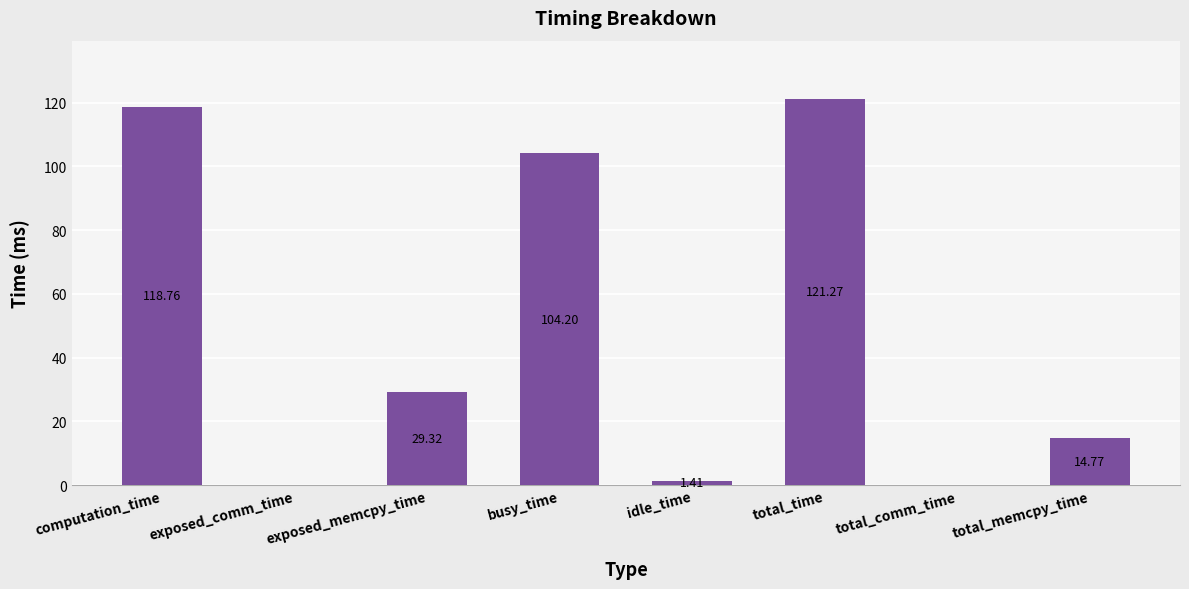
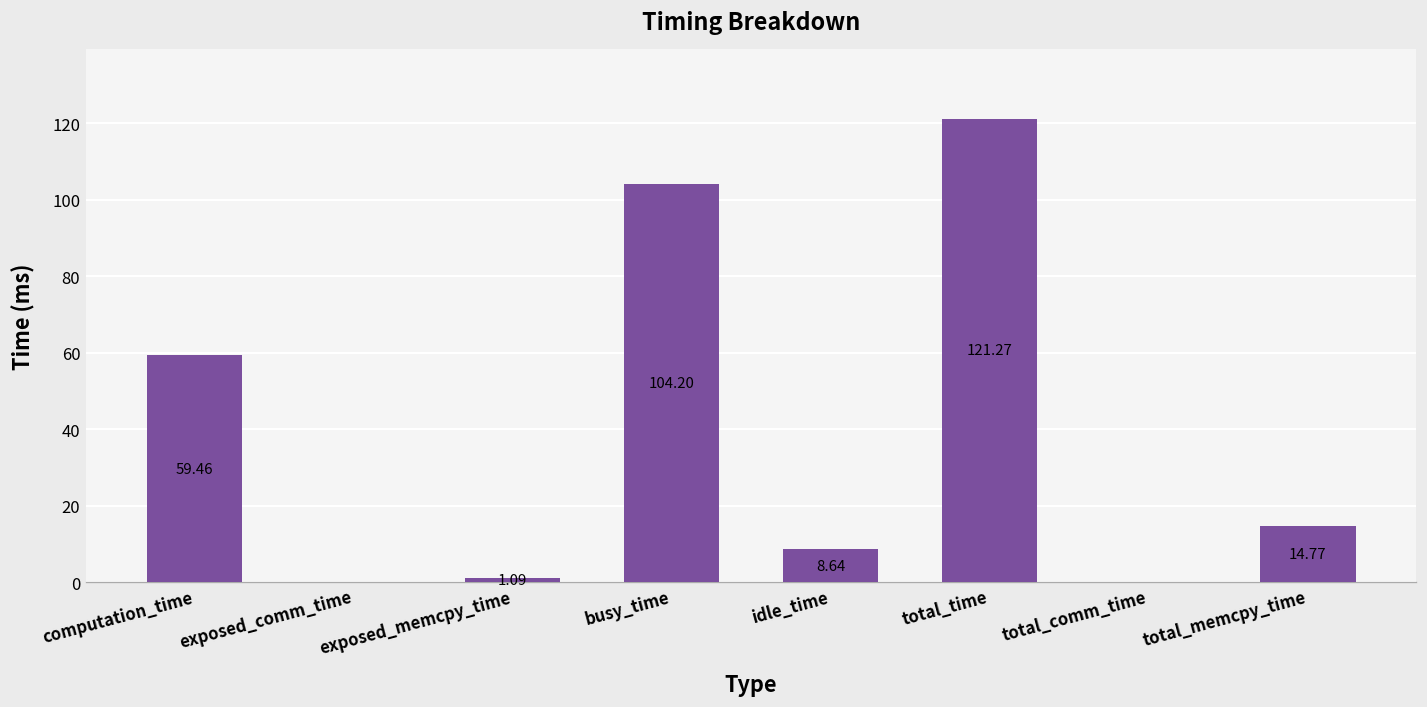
  {
-   "computation_time": 118.76,
-   "exposed_memcpy_time": 29.32,
+   "computation_time": 59.46,
+   "exposed_memcpy_time": 1.09,
    "busy_time": 104.20,
-   "idle_time": 1.41,
+   "idle_time": 8.64,
    "total_time": 121.27,
    "total_memcpy_time": 14.77
  }
